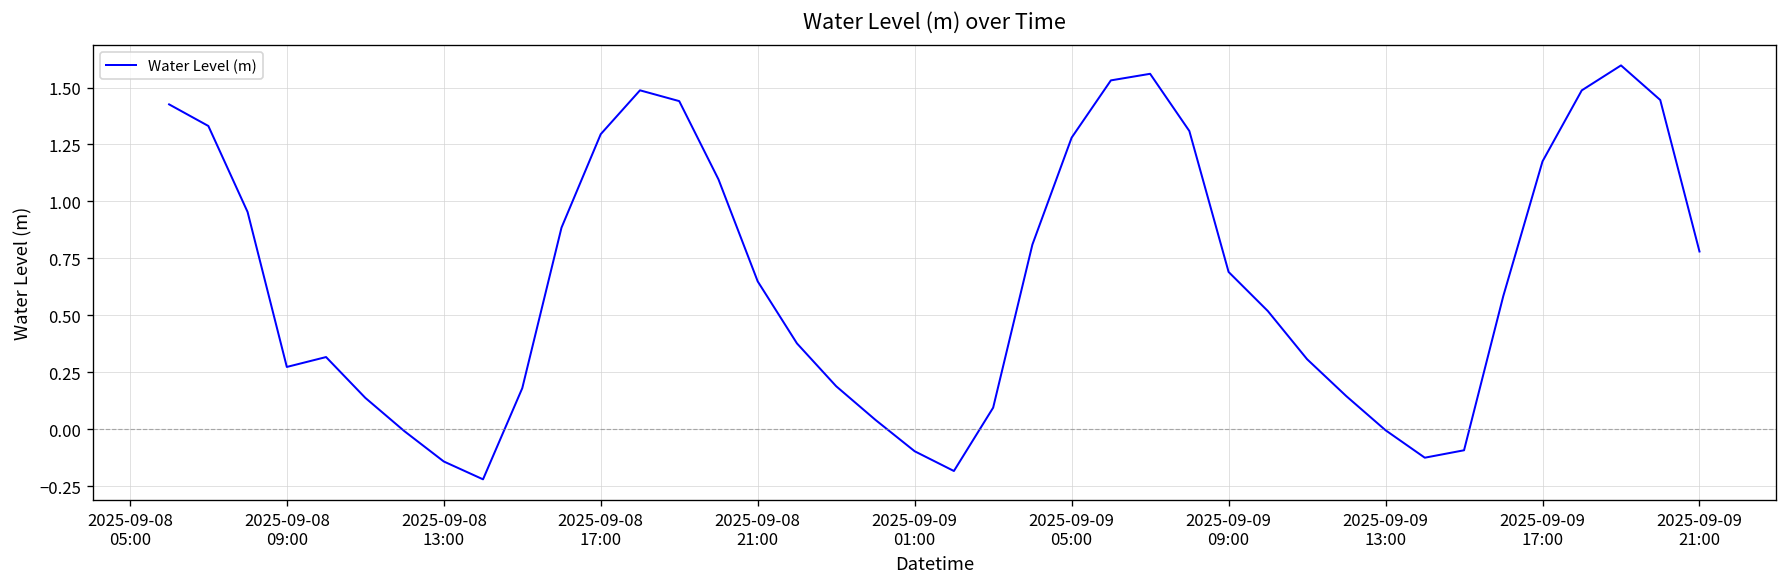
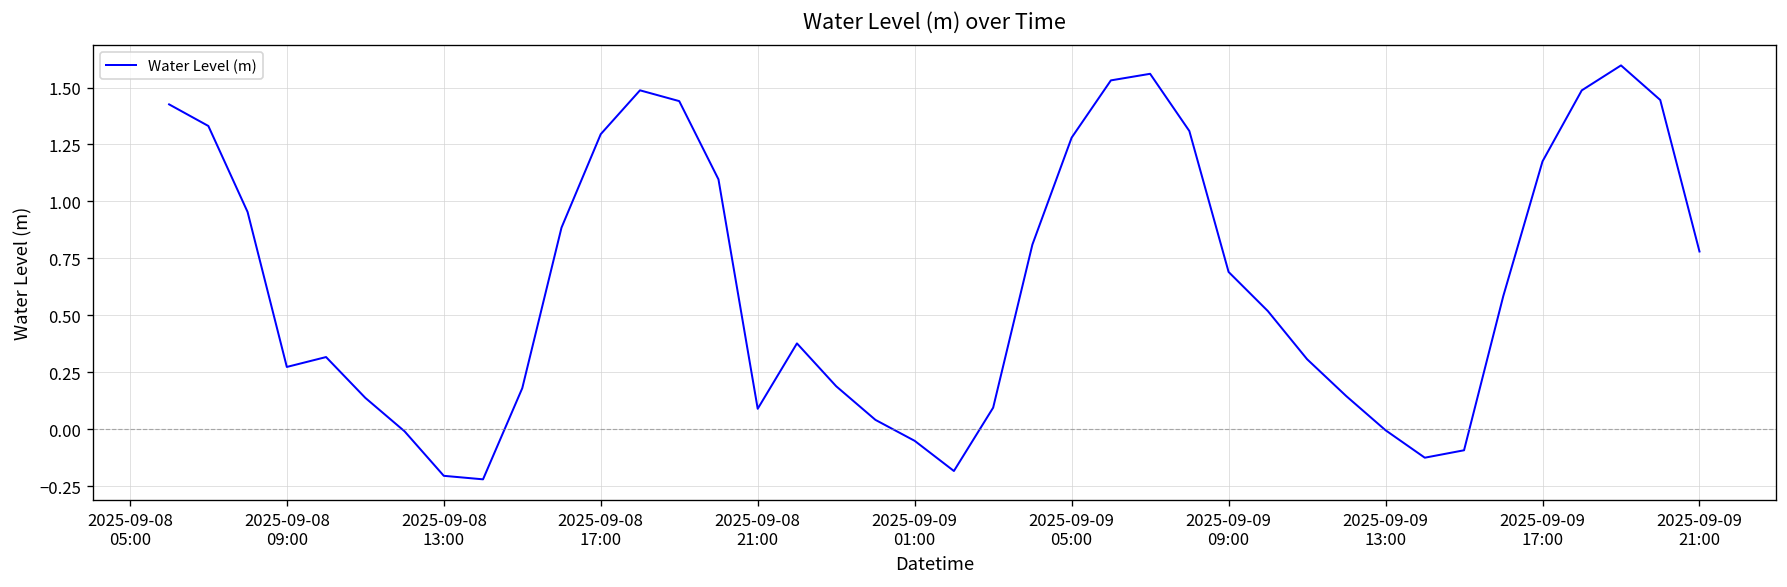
  {
    "2025-09-08 09:00": 0.27,
-   "2025-09-08 13:00": -0.14,
+   "2025-09-08 13:00": -0.20,
    "2025-09-08 17:00": 1.30,
-   "2025-09-08 21:00": 0.65,
-   "2025-09-09 01:00": -0.10,
+   "2025-09-08 21:00": 0.09,
+   "2025-09-09 01:00": -0.05,
    "2025-09-09 05:00": 1.28,
    "2025-09-09 09:00": 0.69,
    "2025-09-09 13:00": 0.00,
    "2025-09-09 17:00": 1.18,
    "2025-09-09 21:00": 0.78
  }
